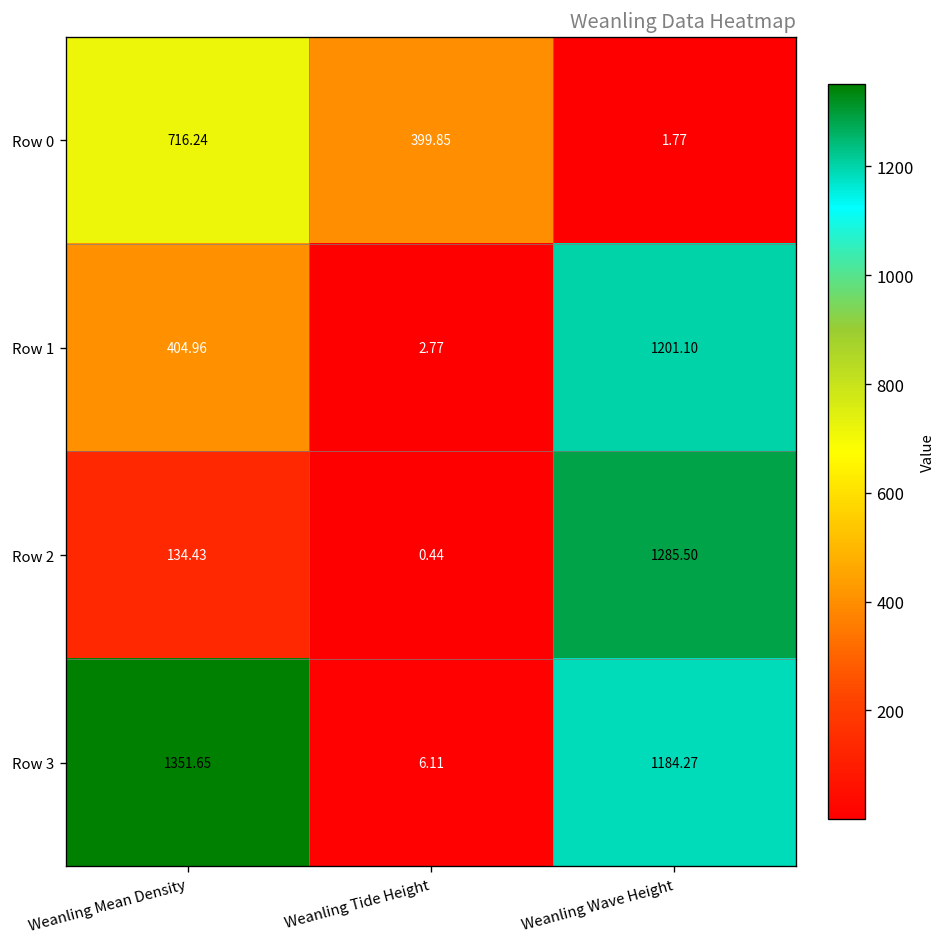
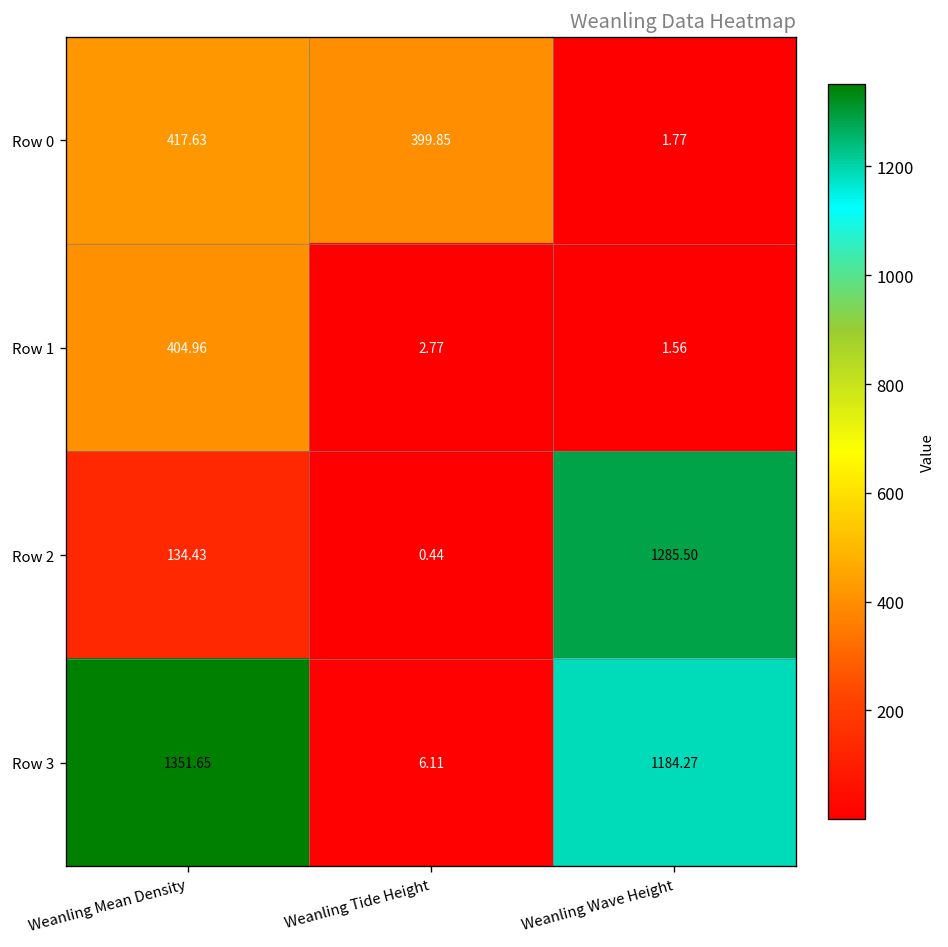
  {
    "Row 0": {
-     "Weanling Mean Density": 716.24,
+     "Weanling Mean Density": 417.63,
      "Weanling Tide Height": 399.85,
      "Weanling Wave Height": 1.77
    },
    "Row 1": {
      "Weanling Mean Density": 404.96,
      "Weanling Tide Height": 2.77,
-     "Weanling Wave Height": 1201.10
+     "Weanling Wave Height": 1.56
    },
    "Row 2": {
      "Weanling Mean Density": 134.43,
      "Weanling Tide Height": 0.44,
      "Weanling Wave Height": 1285.50
    },
    "Row 3": {
      "Weanling Mean Density": 1351.65,
      "Weanling Tide Height": 6.11,
      "Weanling Wave Height": 1184.27
    }
  }
